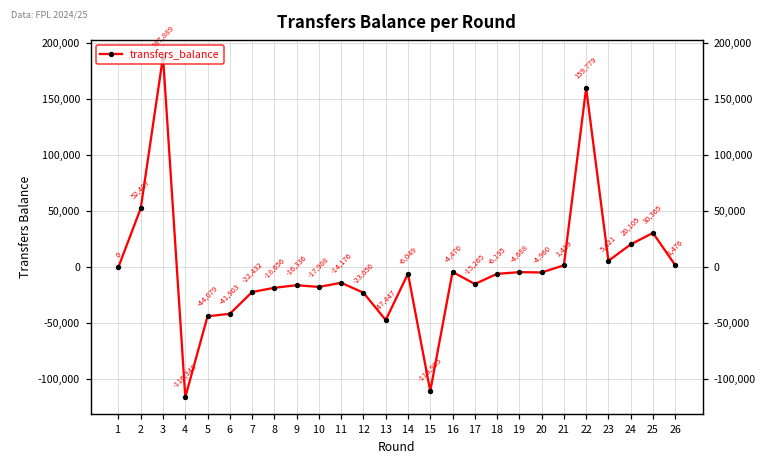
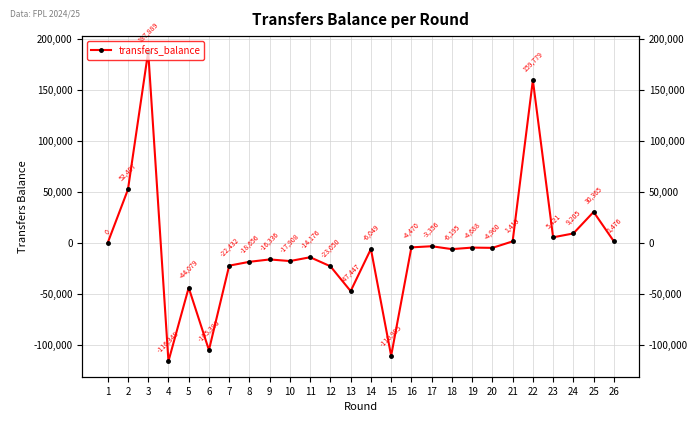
  {
    "1": "0",
    "2": "52,407",
    "4": "-116,348",
    "5": "-44,079",
-   "6": "-41,903",
+   "6": "-105,380",
    "7": "-22,432",
    "8": "-18,656",
    "9": "-16,336",
    "10": "-17,908",
    "11": "-14,176",
    "12": "-23,050",
    "13": "-47,447",
    "14": "-6,049",
    "15": "-110,995",
    "16": "-4,470",
-   "17": "-15,265",
+   "17": "-3,356",
    "18": "-6,195",
    "19": "-4,688",
    "20": "-4,960",
    "21": "1,419",
    "22": "159,779",
    "23": "5,421",
-   "24": "20,105",
+   "24": "9,205",
    "25": "30,365",
    "26": "1,476"
  }
